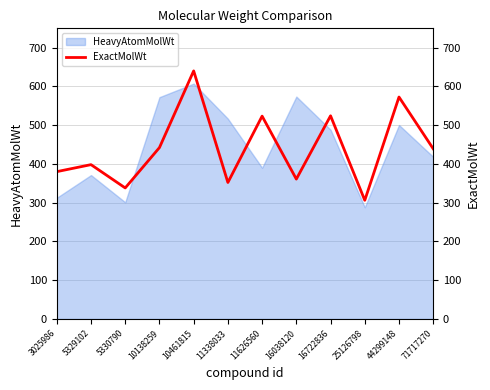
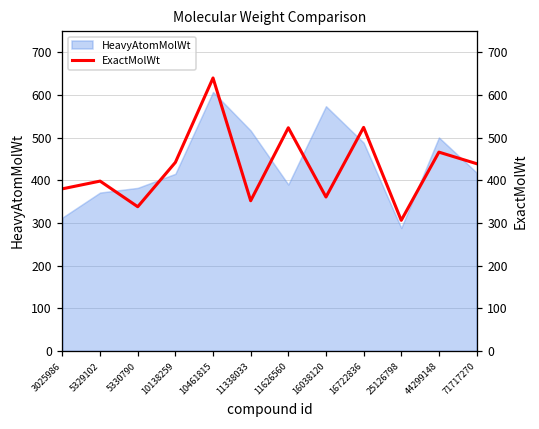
  {
    "HeavyAtomMolWt": {
      "3025986": 310,
      "5329102": 370,
-     "5330790": 300,
-     "10138259": 570,
+     "5330790": 380,
+     "10138259": 420,
      "10461815": 610,
      "11338033": 520,
      "11626560": 390,
      "16038120": 570,
      "16722836": 490,
      "25126798": 290,
      "44299148": 500,
      "71717270": 420
    },
    "ExactMolWt": {
      "3025986": 380,
      "5329102": 400,
      "5330790": 340,
      "10138259": 440,
      "10461815": 640,
      "11338033": 350,
      "11626560": 520,
      "16038120": 360,
      "16722836": 520,
      "25126798": 310,
-     "44299148": 570,
+     "44299148": 470,
      "71717270": 440
    }
  }
